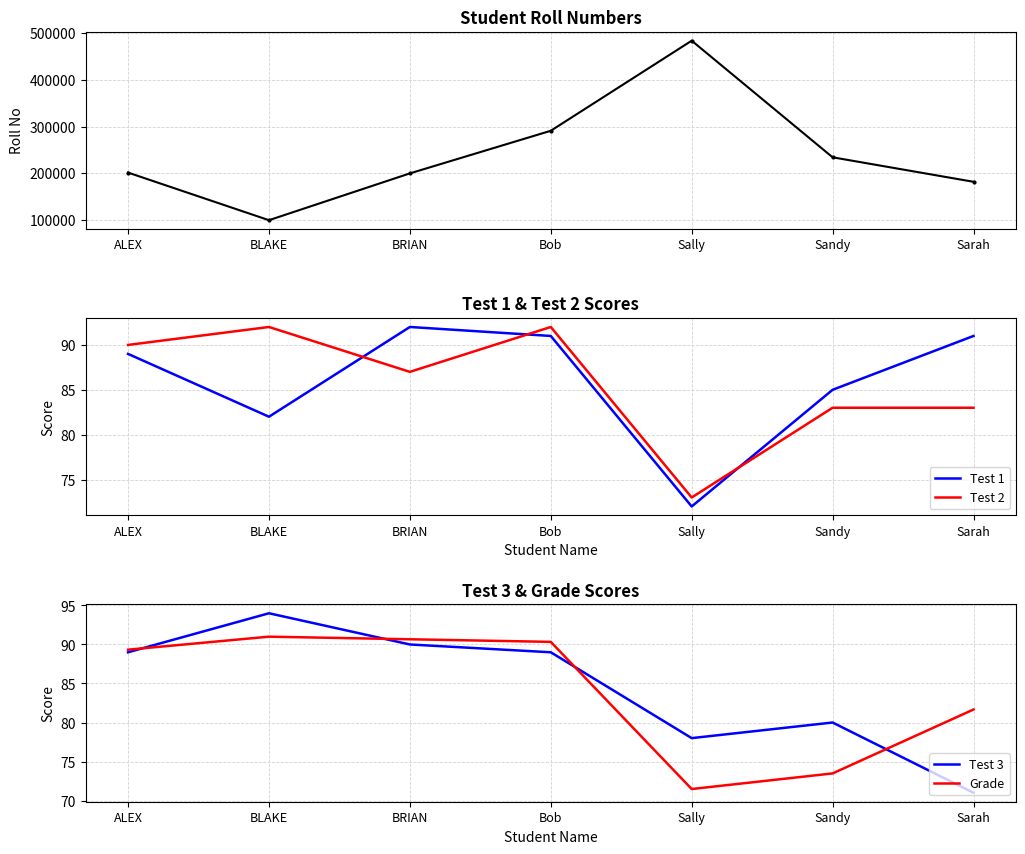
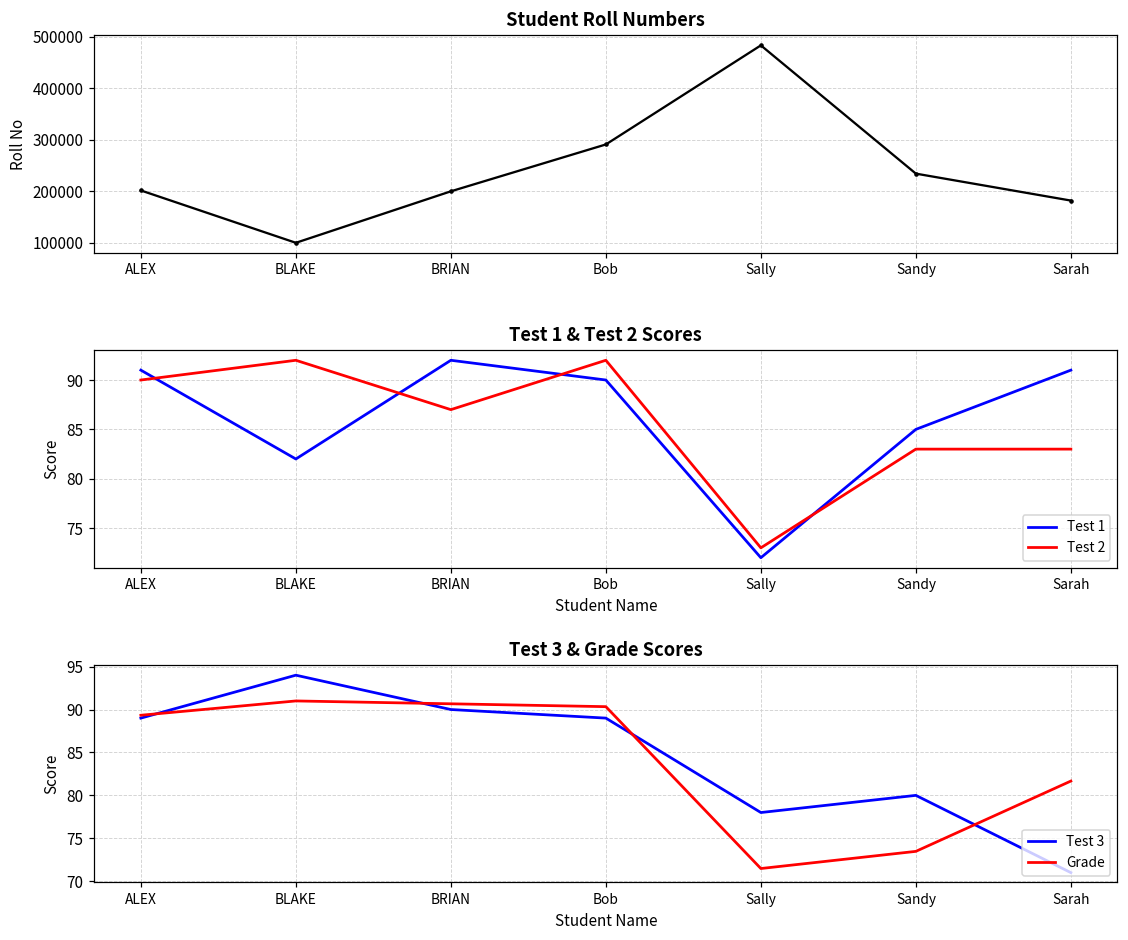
  {
    "Student Roll Numbers": {
      "ALEX": 200000,
      "BLAKE": 100000,
      "BRIAN": 200000,
      "Bob": 290000,
      "Sally": 480000,
      "Sandy": 230000,
      "Sarah": 180000
    },
    "Test 1 & Test 2 Scores": {
      "Test 1": {
-       "ALEX": 89,
+       "ALEX": 91,
        "BLAKE": 82,
        "BRIAN": 92,
-       "Bob": 91,
+       "Bob": 90,
        "Sally": 72,
        "Sandy": 85,
        "Sarah": 91
      },
      "Test 2": {
        "ALEX": 90,
        "BLAKE": 92,
        "BRIAN": 87,
        "Bob": 92,
        "Sally": 73,
        "Sandy": 83,
        "Sarah": 83
      }
    },
    "Test 3 & Grade Scores": {
      "Test 3": {
        "ALEX": 89,
        "BLAKE": 94,
        "BRIAN": 90,
        "Bob": 89,
        "Sally": 78,
        "Sandy": 80
      },
      "Grade": {
        "ALEX": 89,
        "BLAKE": 91,
        "BRIAN": 91,
        "Bob": 90,
        "Sally": 71,
        "Sandy": 73,
        "Sarah": 82
      }
    }
  }
